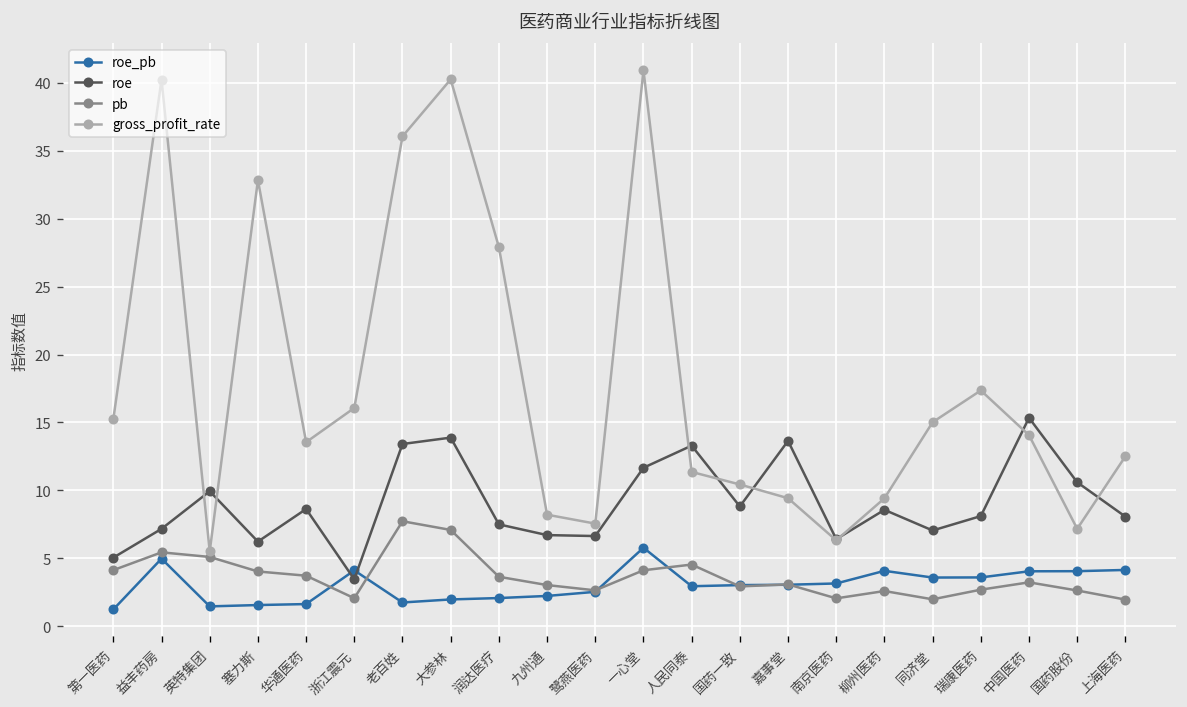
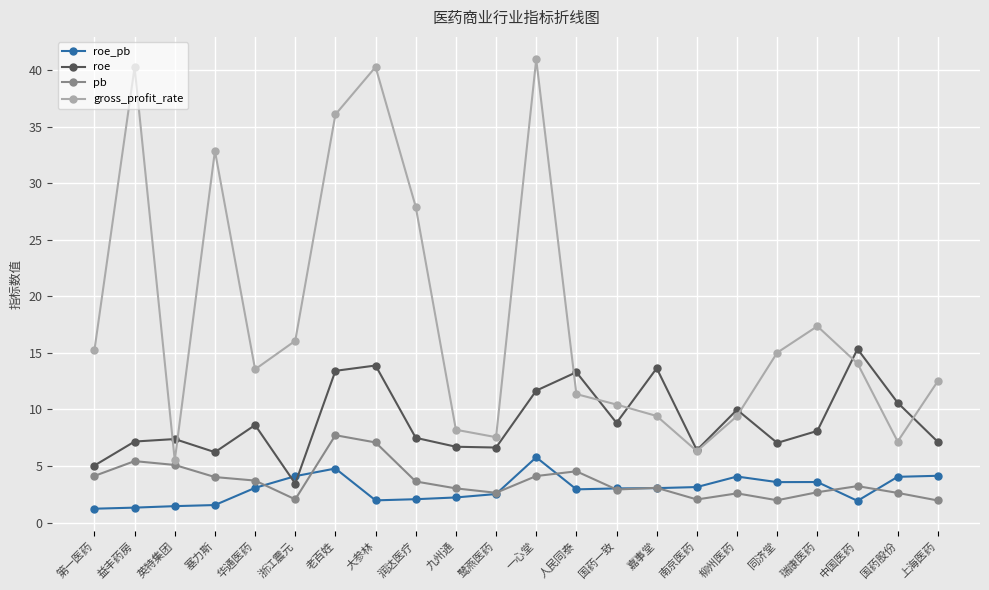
  {
    "roe_pb": {
      "第一医药": 1.2,
-     "益丰药房": 5.0,
+     "益丰药房": 1.3,
      "英特集团": 1.4,
      "塞力斯": 1.5,
-     "华通医药": 1.6,
+     "华通医药": 3.1,
      "浙江震元": 4.1,
-     "老百姓": 1.7,
+     "老百姓": 4.8,
      "大参林": 2.0,
      "润达医疗": 2.1,
      "九州通": 2.2,
      "一心堂": 5.8,
      "人民同泰": 2.9,
      "南京医药": 3.1,
      "柳州医药": 4.1,
      "同济堂": 3.6,
      "瑞康医药": 3.6,
-     "中国医药": 4.0,
+     "中国医药": 1.9,
      "国药股份": 4.0,
      "上海医药": 4.1
    },
    "roe": {
      "第一医药": 5.0,
      "益丰药房": 7.2,
-     "英特集团": 9.9,
+     "英特集团": 7.4,
      "塞力斯": 6.2,
      "华通医药": 8.6,
      "浙江震元": 3.4,
      "老百姓": 13.4,
      "大参林": 13.9,
      "润达医疗": 7.5,
      "九州通": 6.7,
      "鹭燕医药": 6.6,
      "一心堂": 11.7,
      "人民同泰": 13.3,
      "国药一致": 8.8,
      "嘉事堂": 13.6,
-     "柳州医药": 8.6,
+     "柳州医药": 10.0,
      "同济堂": 7.0,
      "瑞康医药": 8.1,
      "中国医药": 15.3,
      "国药股份": 10.6,
-     "上海医药": 8.1
+     "上海医药": 7.1
    }
  }
